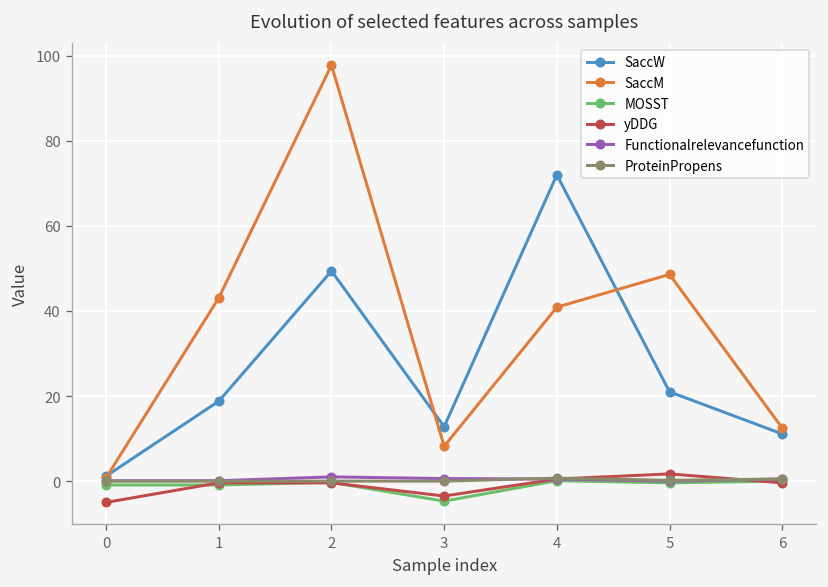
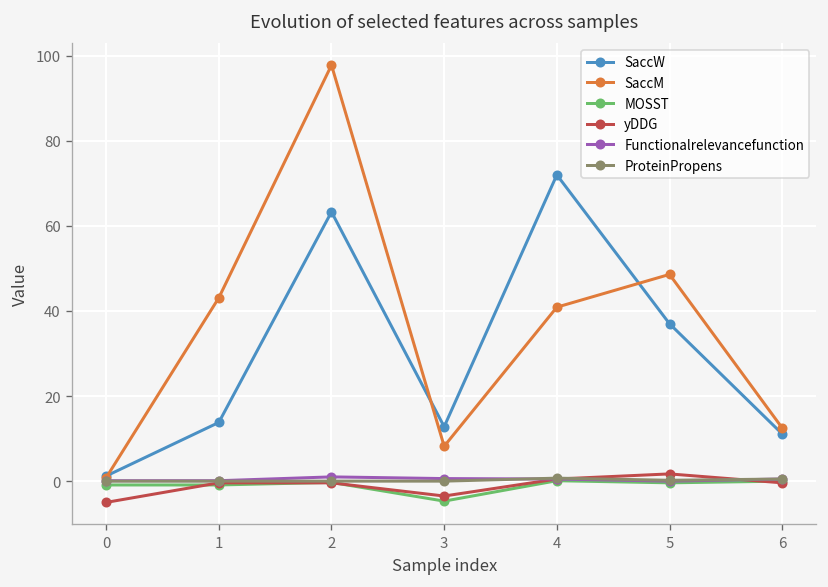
  {
    "SaccW": {
-     "1": 19,
-     "2": 49,
+     "1": 14,
+     "2": 63,
      "3": 13,
      "4": 72,
-     "5": 21,
+     "5": 37,
      "6": 11
    },
    "SaccM": {
      "1": 43,
      "2": 98,
      "3": 8,
      "4": 41,
      "5": 49,
      "6": 13
    },
    "MOSST": {
      "0": -1,
      "3": -5
    },
    "yDDG": {
      "0": -5,
      "3": -4,
      "5": 2
    },
    "Functionalrelevancefunction": {
      "2": 1
    }
  }
